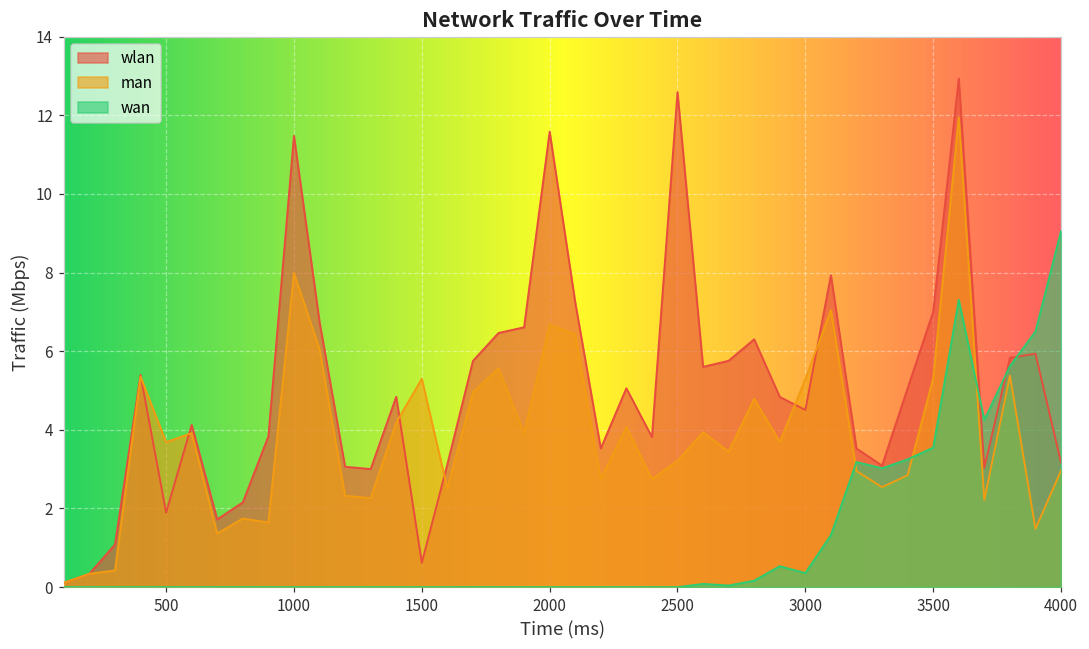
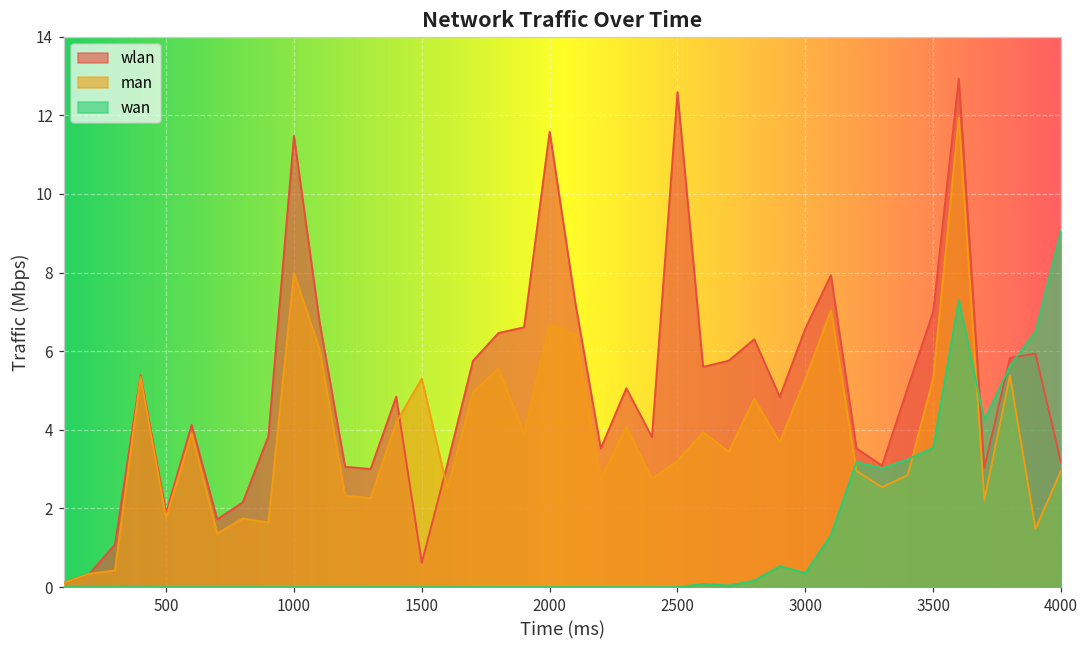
  {
    "wlan": {
      "500": 1.9,
      "1000": 11.5,
      "1500": 0.6,
      "2000": 11.6,
      "2500": 12.6,
-     "3000": 4.5,
+     "3000": 6.6,
      "3500": 7.0,
      "4000": 3.2
    },
    "man": {
-     "500": 3.7,
+     "500": 1.8,
      "1000": 8.0,
      "1500": 5.3,
      "2000": 6.7,
      "2500": 3.2,
      "3000": 5.3,
      "3500": 5.3,
      "4000": 3.0
    },
    "wan": {
      "500": 0.0,
      "1000": 0.0,
      "1500": 0.0,
      "2000": 0.0,
      "2500": 0.0,
      "3000": 0.4,
      "3500": 3.5,
      "4000": 9.1
    }
  }
